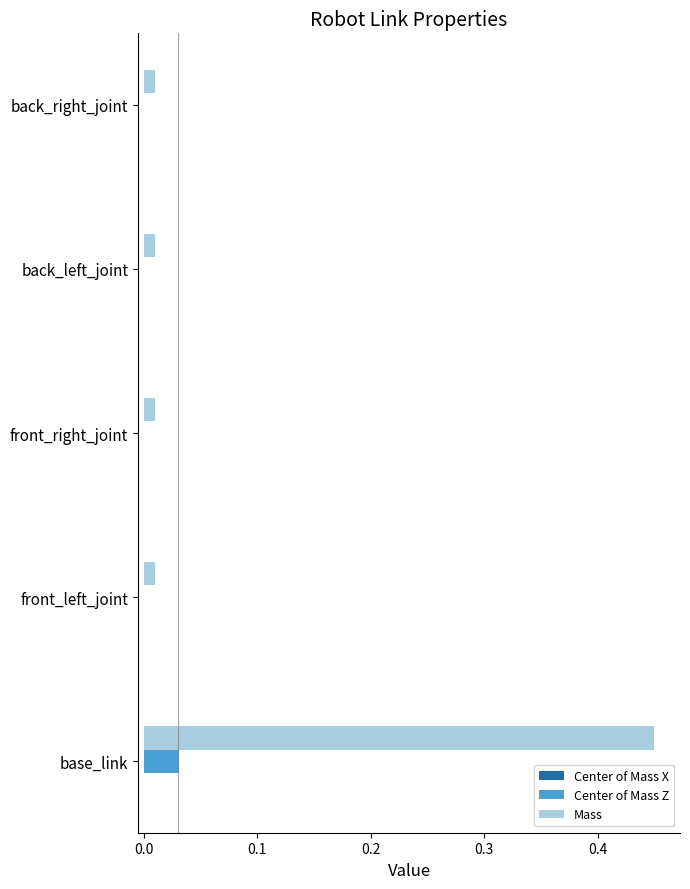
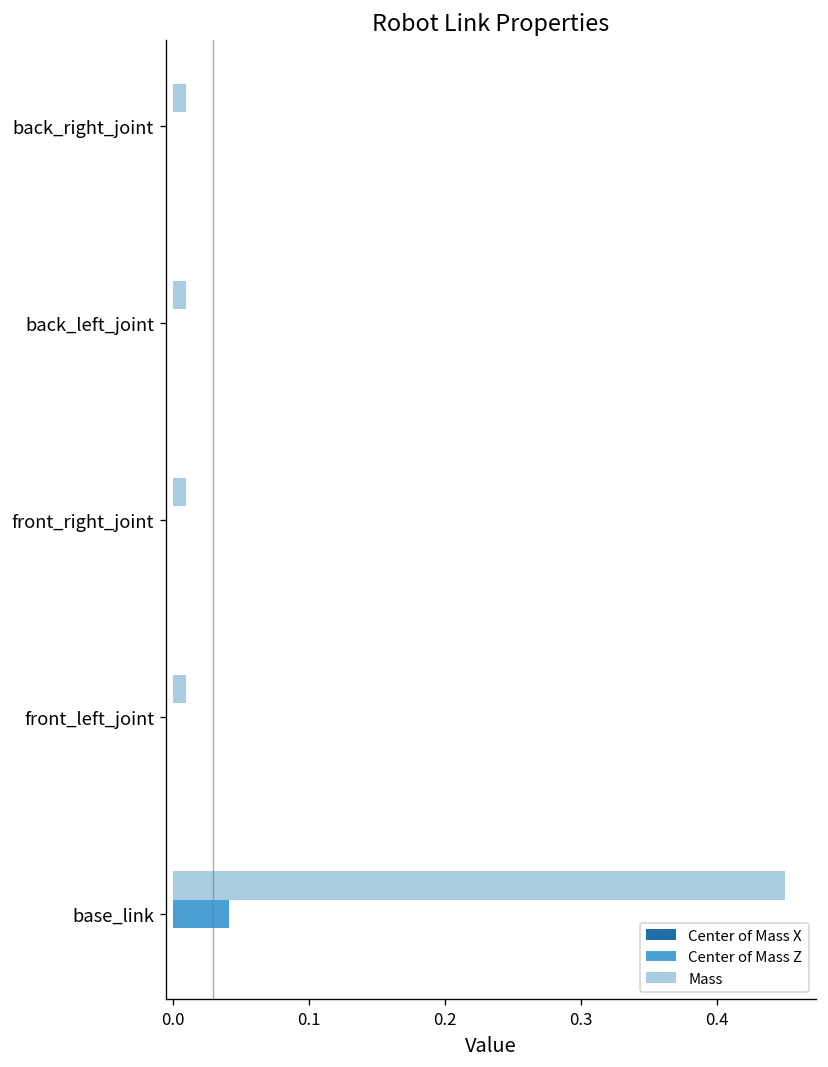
  {
    "Center of Mass X": {
      "front_right_joint": 0.000,
      "base_link": 0.000
    },
    "Center of Mass Z": {
-     "base_link": 0.031
+     "base_link": 0.041
    },
    "Mass": {
      "back_right_joint": 0.010,
      "back_left_joint": 0.010,
      "front_right_joint": 0.010,
      "front_left_joint": 0.010,
      "base_link": 0.450
    }
  }
